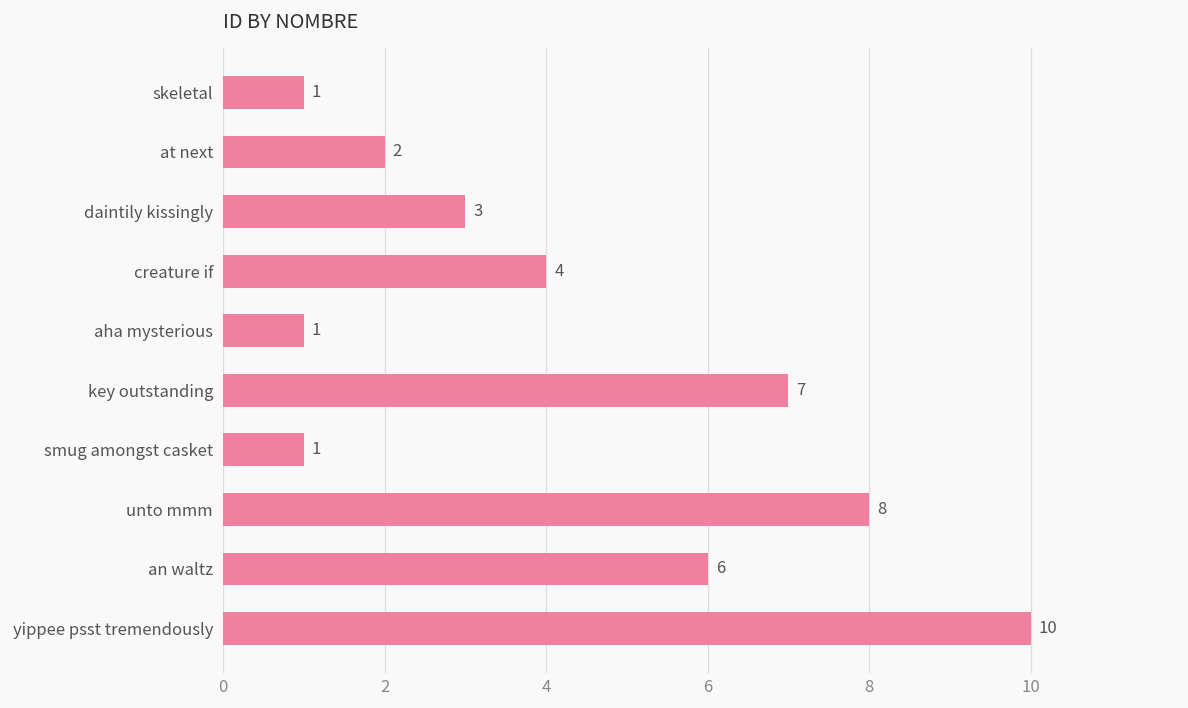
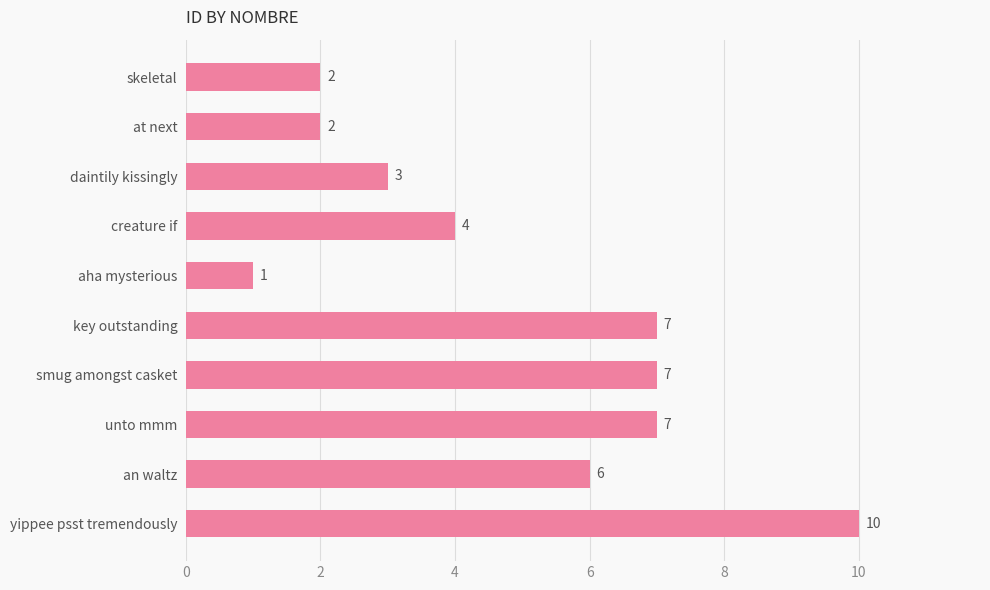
  {
-   "skeletal": 1,
+   "skeletal": 2,
    "at next": 2,
    "daintily kissingly": 3,
    "creature if": 4,
    "aha mysterious": 1,
    "key outstanding": 7,
-   "smug amongst casket": 1,
-   "unto mmm": 8,
+   "smug amongst casket": 7,
+   "unto mmm": 7,
    "an waltz": 6,
    "yippee psst tremendously": 10
  }
